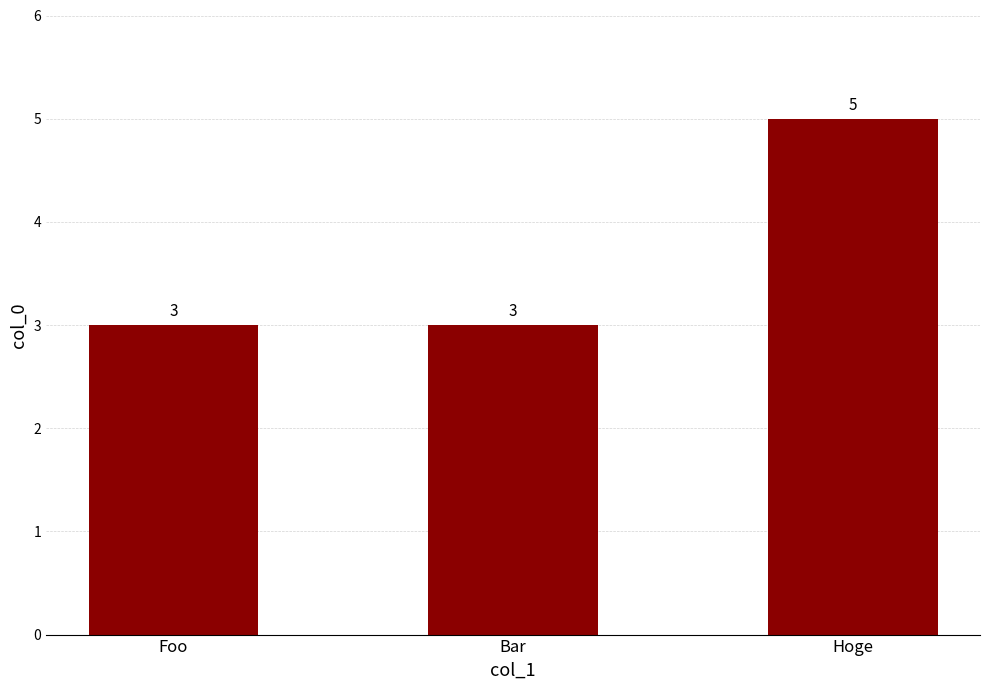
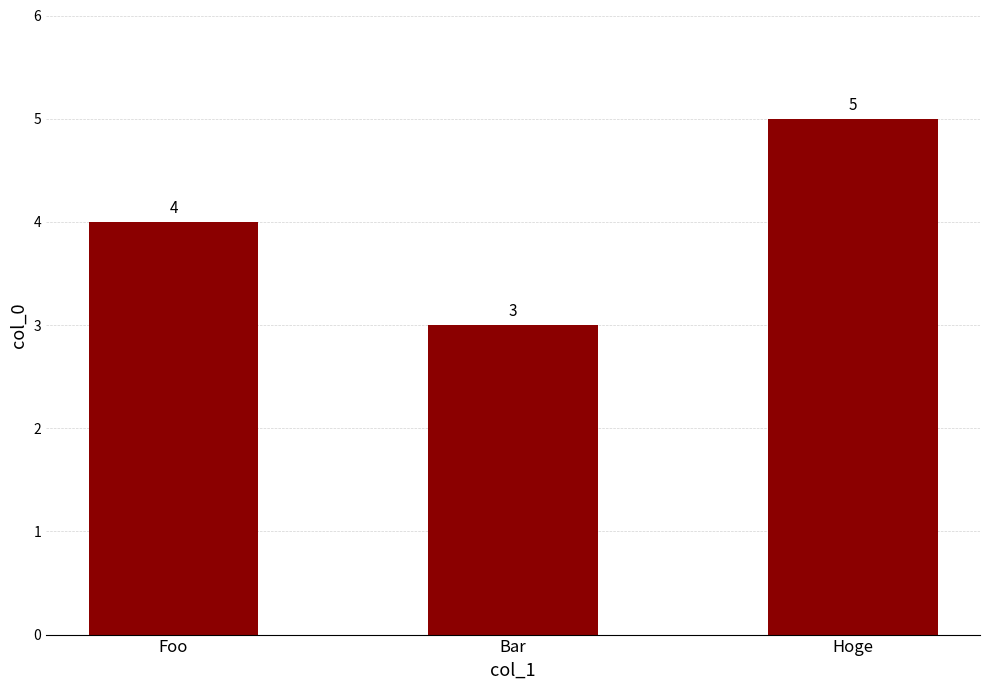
  {
-   "Foo": 3,
+   "Foo": 4,
    "Bar": 3,
    "Hoge": 5
  }
